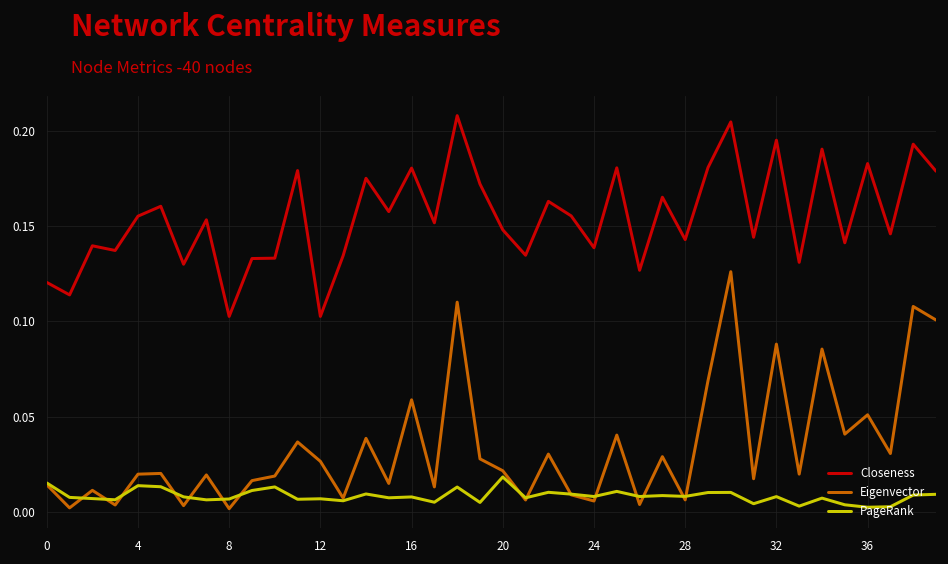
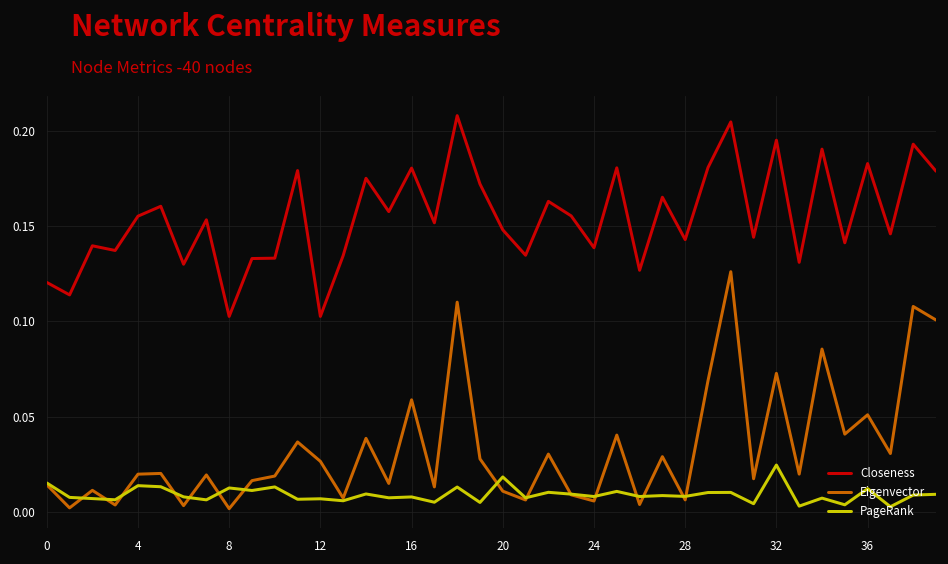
  {
    "Closeness": {
      "0": 0.120,
      "4": 0.155,
      "8": 0.103,
      "12": 0.103,
      "16": 0.181,
      "20": 0.148,
      "24": 0.139,
      "28": 0.143,
      "32": 0.195,
      "36": 0.183
    },
    "Eigenvector": {
      "4": 0.020,
      "8": 0.002,
      "12": 0.026,
      "16": 0.059,
-     "20": 0.021,
+     "20": 0.011,
      "24": 0.006,
      "28": 0.006,
-     "32": 0.088,
+     "32": 0.073,
      "36": 0.051
    },
    "PageRank": {
      "4": 0.014,
-     "8": 0.007,
+     "8": 0.012,
      "12": 0.007,
      "16": 0.008,
      "20": 0.018,
      "24": 0.008,
      "28": 0.008,
-     "32": 0.008,
-     "36": 0.002
+     "32": 0.024,
+     "36": 0.012
    }
  }
